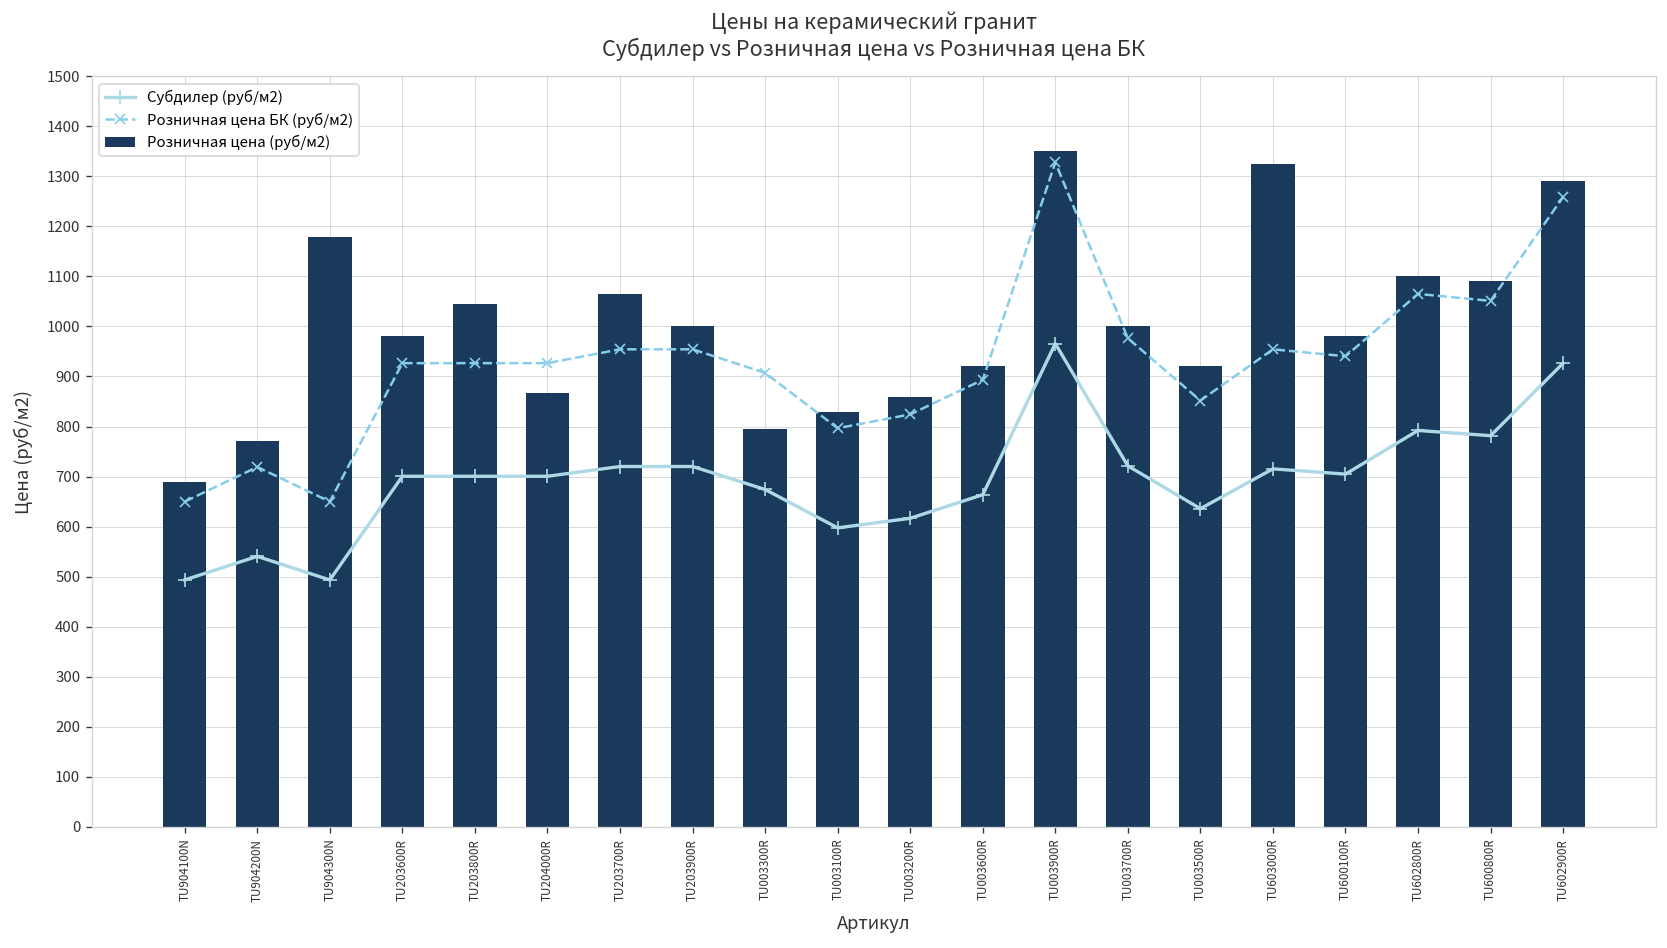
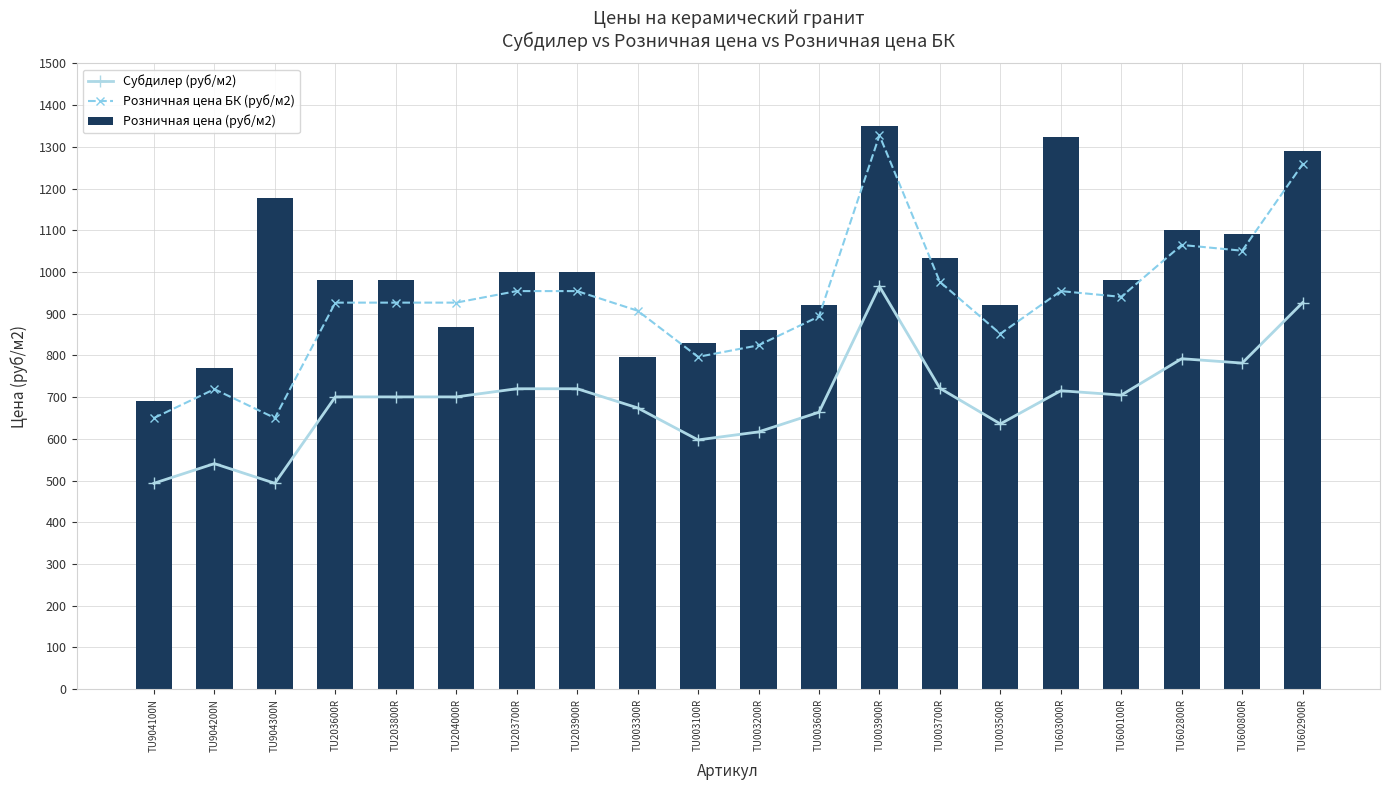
  {
    "Розничная цена (руб/м2)": {
      "TU904100N": 690,
      "TU904200N": 770,
      "TU904300N": 1180,
      "TU203600R": 980,
-     "TU203800R": 1040,
+     "TU203800R": 980,
      "TU204000R": 870,
-     "TU203700R": 1060,
+     "TU203700R": 1000,
      "TU203900R": 1000,
      "TU003300R": 800,
      "TU003100R": 830,
      "TU003200R": 860,
      "TU003600R": 920,
      "TU003900R": 1350,
-     "TU003700R": 1000,
+     "TU003700R": 1030,
      "TU003500R": 920,
      "TU603000R": 1320,
      "TU600100R": 980,
      "TU602800R": 1100,
      "TU600800R": 1090,
      "TU602900R": 1290
    }
  }
